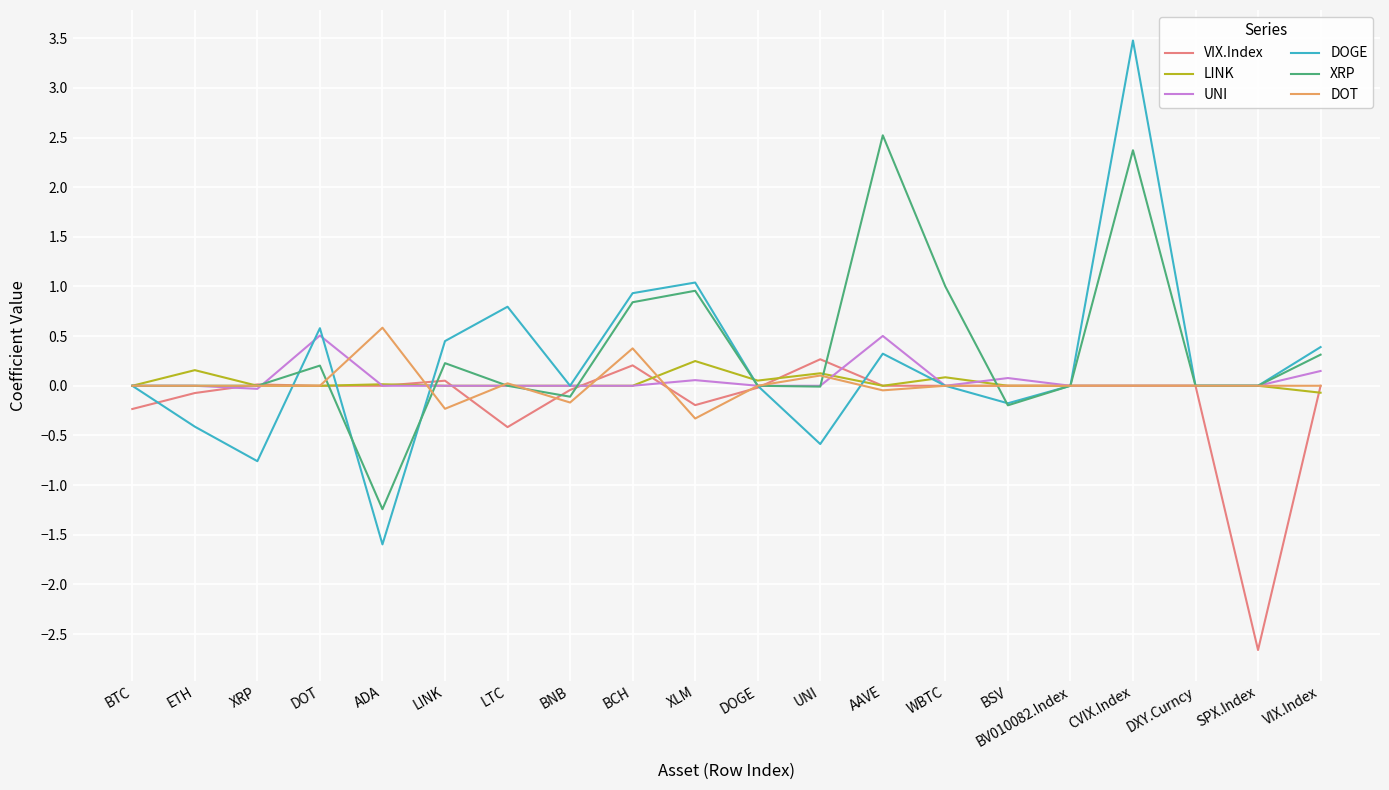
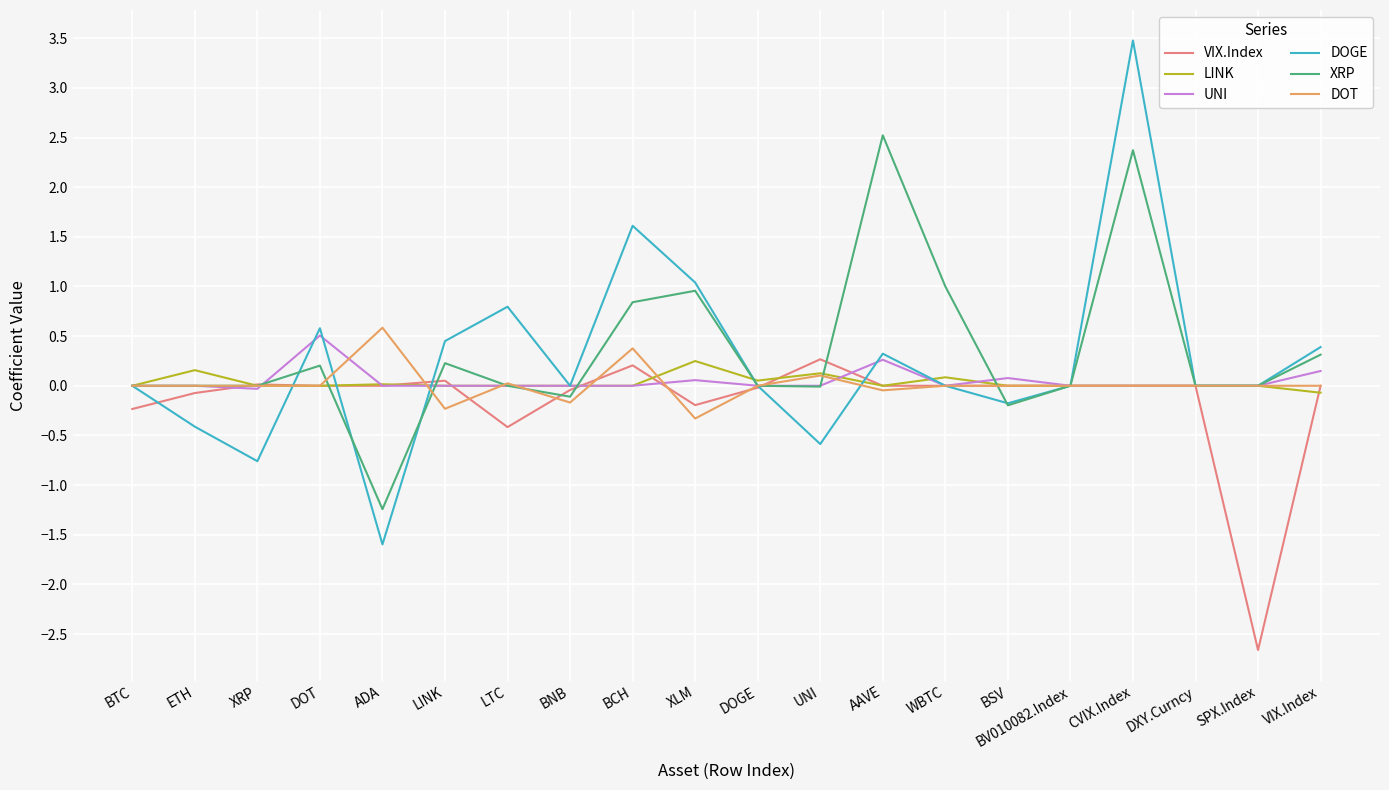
  {
    "LINK": {
      "ETH": 0.2,
      "XLM": 0.2,
      "DOGE": 0.1,
      "WBTC": 0.1,
      "VIX.Index": -0.1
    },
    "UNI": {
      "XRP": 0.0,
      "DOT": 0.5,
      "XLM": 0.1,
-     "AAVE": 0.5,
+     "AAVE": 0.3,
      "BSV": 0.1,
      "VIX.Index": 0.1
    },
    "DOGE": {
      "ETH": -0.4,
      "XRP": -0.8,
      "DOT": 0.6,
      "ADA": -1.6,
      "LINK": 0.5,
      "LTC": 0.8,
-     "BCH": 0.9,
+     "BCH": 1.6,
      "XLM": 1.0,
      "UNI": -0.6,
      "AAVE": 0.3,
      "CVIX.Index": 3.5,
      "VIX.Index": 0.4
    },
    "XRP": {
      "DOT": 0.2,
      "ADA": -1.2,
      "LINK": 0.2,
      "BNB": -0.1,
      "BCH": 0.8,
      "XLM": 1.0,
      "AAVE": 2.5,
      "WBTC": 1.0,
      "CVIX.Index": 2.4,
      "VIX.Index": 0.3
    }
  }
